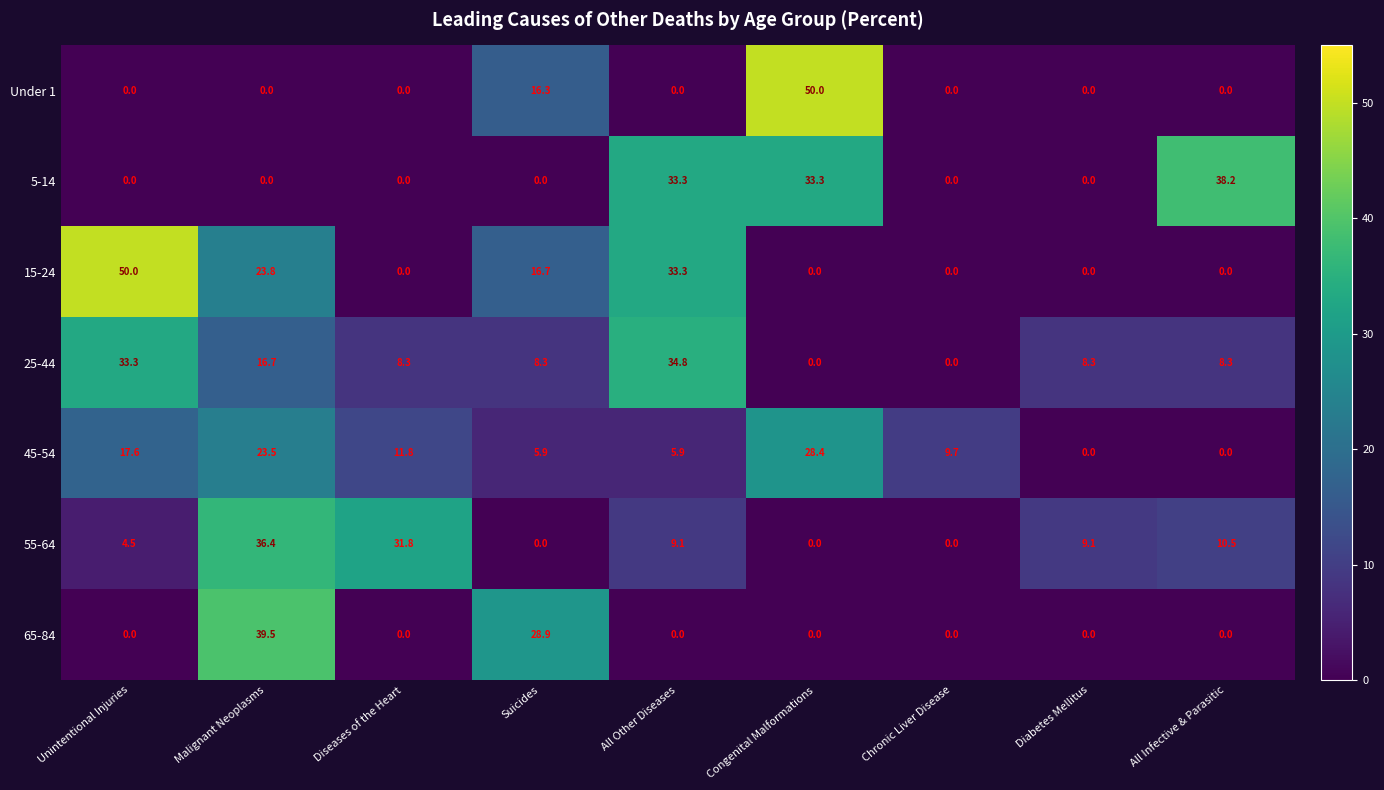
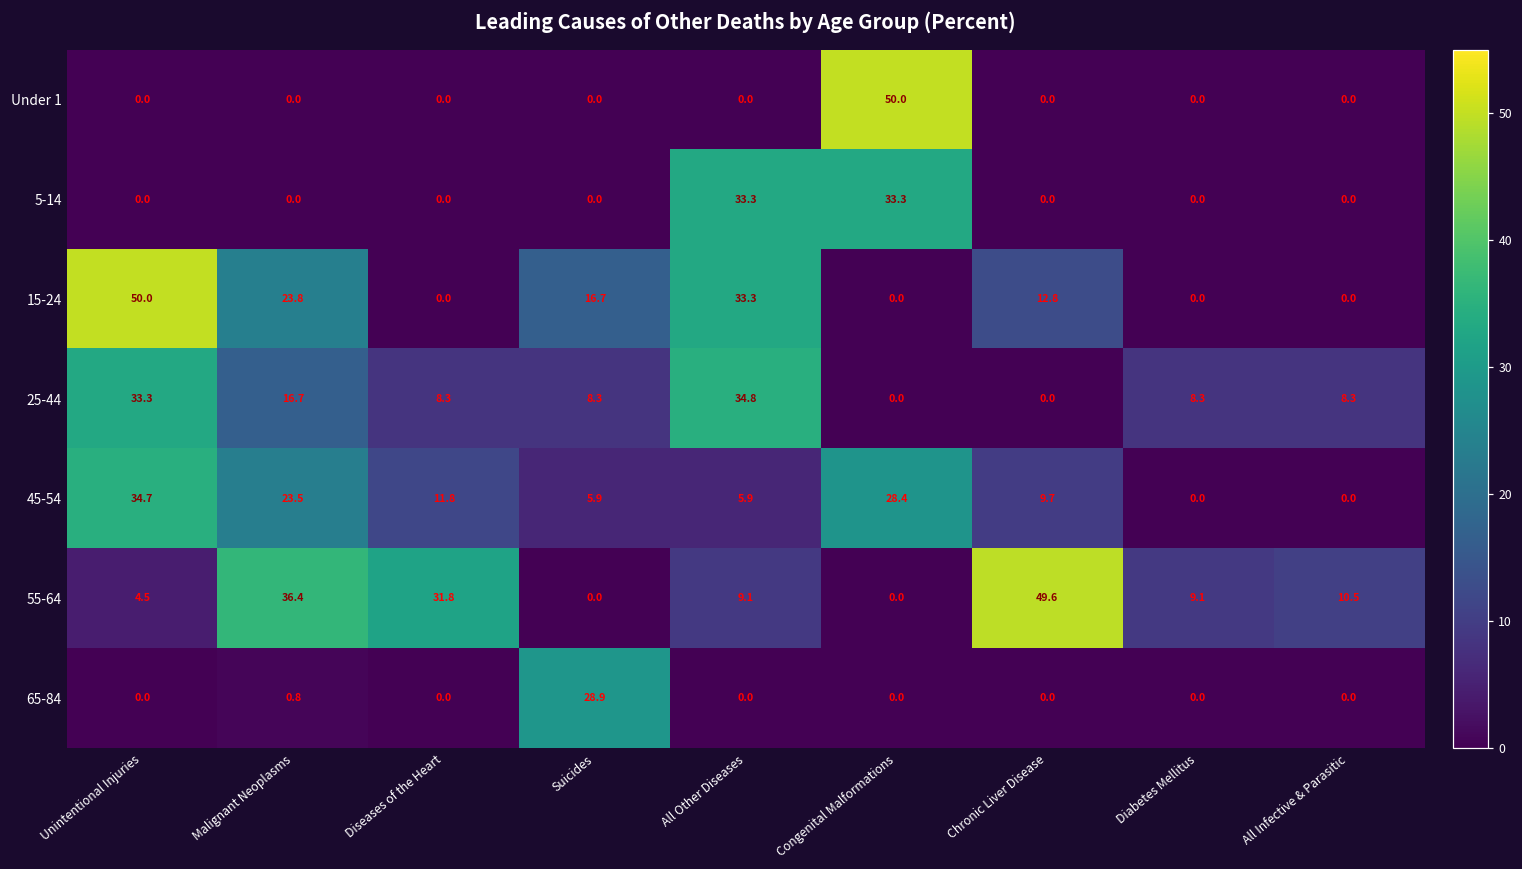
  {
    "Under 1": {
      "Unintentional Injuries": 0.0,
      "Malignant Neoplasms": 0.0,
      "Diseases of the Heart": 0.0,
-     "Suicides": 16.3,
+     "Suicides": 0.0,
      "All Other Diseases": 0.0,
      "Congenital Malformations": 50.0,
      "Chronic Liver Disease": 0.0,
      "Diabetes Mellitus": 0.0,
      "All Infective & Parasitic": 0.0
    },
    "5-14": {
      "Unintentional Injuries": 0.0,
      "Malignant Neoplasms": 0.0,
      "Diseases of the Heart": 0.0,
      "Suicides": 0.0,
      "All Other Diseases": 33.3,
      "Congenital Malformations": 33.3,
      "Chronic Liver Disease": 0.0,
      "Diabetes Mellitus": 0.0,
-     "All Infective & Parasitic": 38.2
+     "All Infective & Parasitic": 0.0
    },
    "15-24": {
      "Unintentional Injuries": 50.0,
      "Malignant Neoplasms": 23.8,
      "Diseases of the Heart": 0.0,
      "Suicides": 16.7,
      "All Other Diseases": 33.3,
      "Congenital Malformations": 0.0,
-     "Chronic Liver Disease": 0.0,
+     "Chronic Liver Disease": 12.8,
      "Diabetes Mellitus": 0.0,
      "All Infective & Parasitic": 0.0
    },
    "25-44": {
      "Unintentional Injuries": 33.3,
      "Malignant Neoplasms": 16.7,
      "Diseases of the Heart": 8.3,
      "Suicides": 8.3,
      "All Other Diseases": 34.8,
      "Congenital Malformations": 0.0,
      "Chronic Liver Disease": 0.0,
      "Diabetes Mellitus": 8.3,
      "All Infective & Parasitic": 8.3
    },
    "45-54": {
-     "Unintentional Injuries": 17.6,
+     "Unintentional Injuries": 34.7,
      "Malignant Neoplasms": 23.5,
      "Diseases of the Heart": 11.8,
      "Suicides": 5.9,
      "All Other Diseases": 5.9,
      "Congenital Malformations": 28.4,
      "Chronic Liver Disease": 9.7,
      "Diabetes Mellitus": 0.0,
      "All Infective & Parasitic": 0.0
    },
    "55-64": {
      "Unintentional Injuries": 4.5,
      "Malignant Neoplasms": 36.4,
      "Diseases of the Heart": 31.8,
      "Suicides": 0.0,
      "All Other Diseases": 9.1,
      "Congenital Malformations": 0.0,
-     "Chronic Liver Disease": 0.0,
+     "Chronic Liver Disease": 49.6,
      "Diabetes Mellitus": 9.1,
      "All Infective & Parasitic": 10.5
    },
    "65-84": {
      "Unintentional Injuries": 0.0,
-     "Malignant Neoplasms": 39.5,
+     "Malignant Neoplasms": 0.8,
      "Diseases of the Heart": 0.0,
      "Suicides": 28.9,
      "All Other Diseases": 0.0,
      "Congenital Malformations": 0.0,
      "Chronic Liver Disease": 0.0,
      "Diabetes Mellitus": 0.0,
      "All Infective & Parasitic": 0.0
    }
  }
